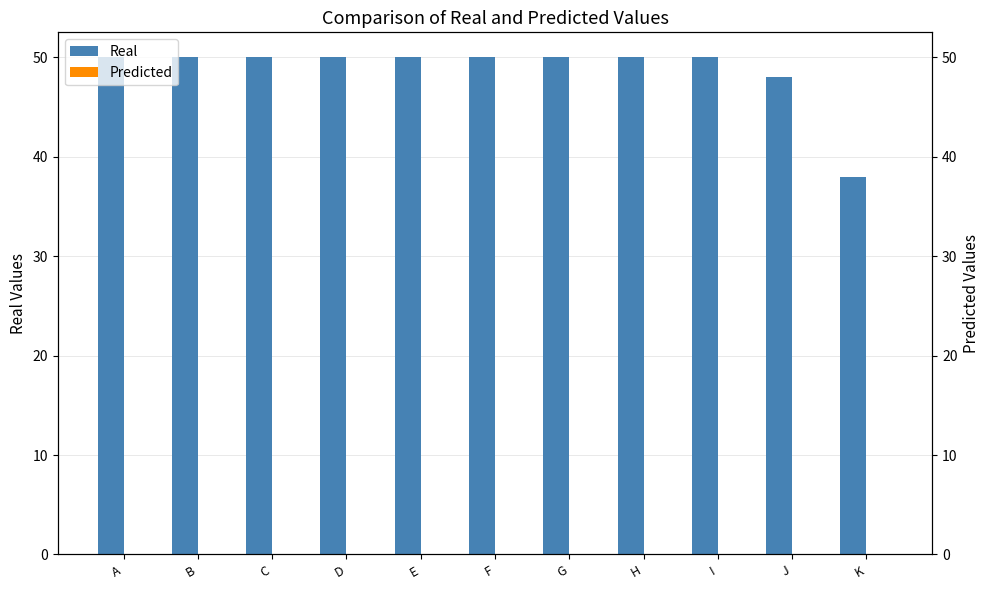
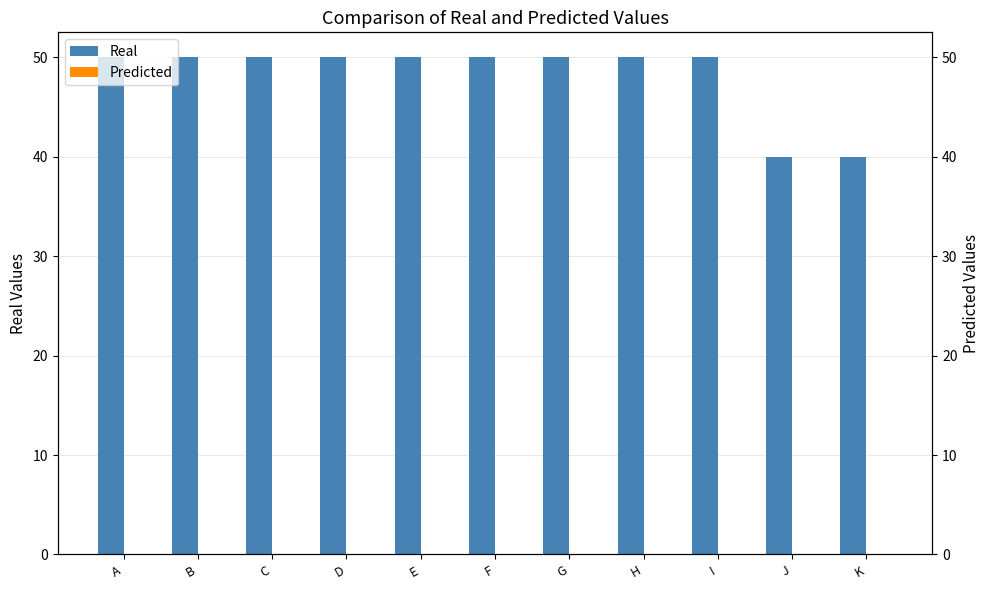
  {
    "Real": {
      "B": 50,
      "C": 50,
      "D": 50,
      "E": 50,
      "F": 50,
      "G": 50,
      "H": 50,
      "I": 50,
-     "J": 48,
-     "K": 38
+     "J": 40,
+     "K": 40
    },
    "Predicted": {
      "A": 0,
      "B": 0,
      "C": 0,
      "D": 0,
      "E": 0,
      "F": 0,
      "G": 0,
      "H": 0,
      "I": 0,
      "J": 0,
      "K": 0
    }
  }
